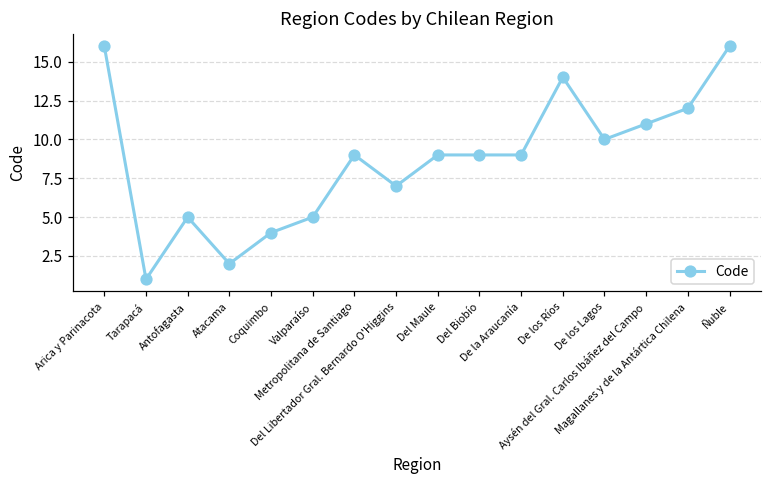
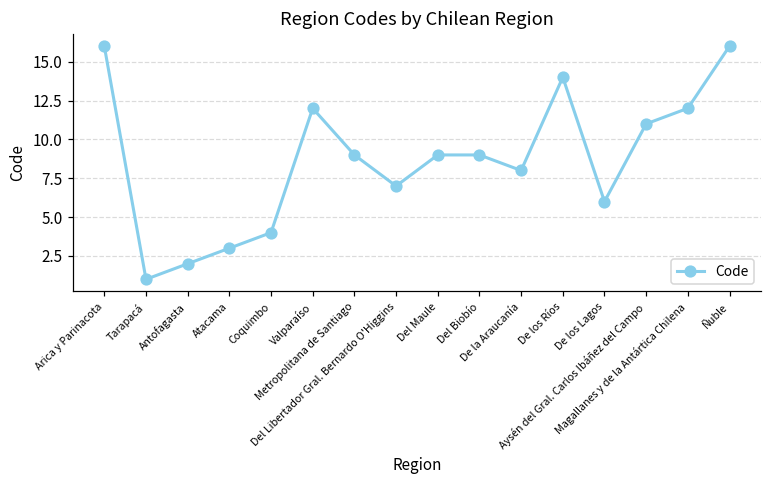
  {
    "Arica y Parinacota": 16,
    "Tarapacá": 1,
-   "Antofagasta": 5,
-   "Atacama": 2,
+   "Antofagasta": 2,
+   "Atacama": 3,
    "Coquimbo": 4,
-   "Valparaíso": 5,
+   "Valparaíso": 12,
    "Metropolitana de Santiago": 9,
    "Del Libertador Gral. Bernardo O'Higgins": 7,
    "Del Maule": 9,
    "Del Biobío": 9,
-   "De la Araucanía": 9,
+   "De la Araucanía": 8,
    "De los Ríos": 14,
-   "De los Lagos": 10,
+   "De los Lagos": 6,
    "Aysén del Gral. Carlos Ibáñez del Campo": 11,
    "Magallanes y de la Antártica Chilena": 12,
    "Ñuble": 16
  }
